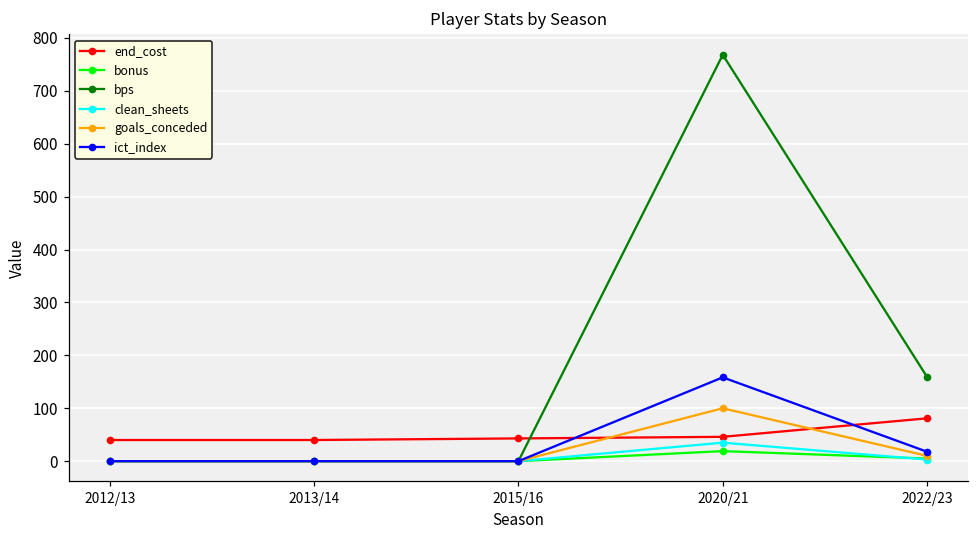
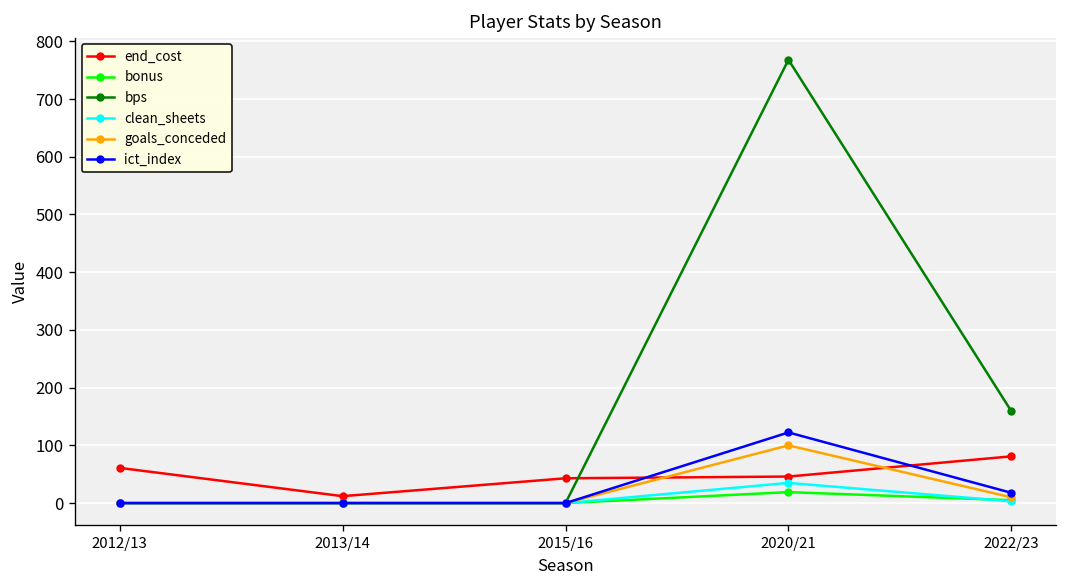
  {
    "end_cost": {
-     "2012/13": 40,
-     "2013/14": 40,
+     "2012/13": 60,
+     "2013/14": 10,
      "2015/16": 40,
      "2020/21": 50,
      "2022/23": 80
    },
    "bonus": {
      "2020/21": 20
    },
    "bps": {
      "2020/21": 770,
      "2022/23": 160
    },
    "clean_sheets": {
      "2020/21": 40
    },
    "goals_conceded": {
      "2020/21": 100
    },
    "ict_index": {
-     "2020/21": 160,
+     "2020/21": 120,
      "2022/23": 20
    }
  }
